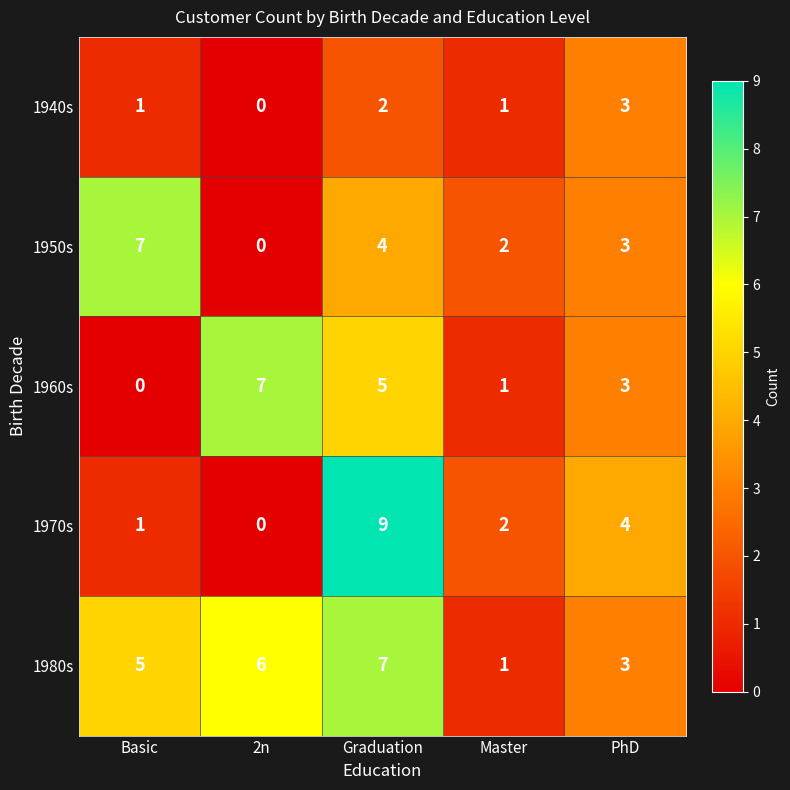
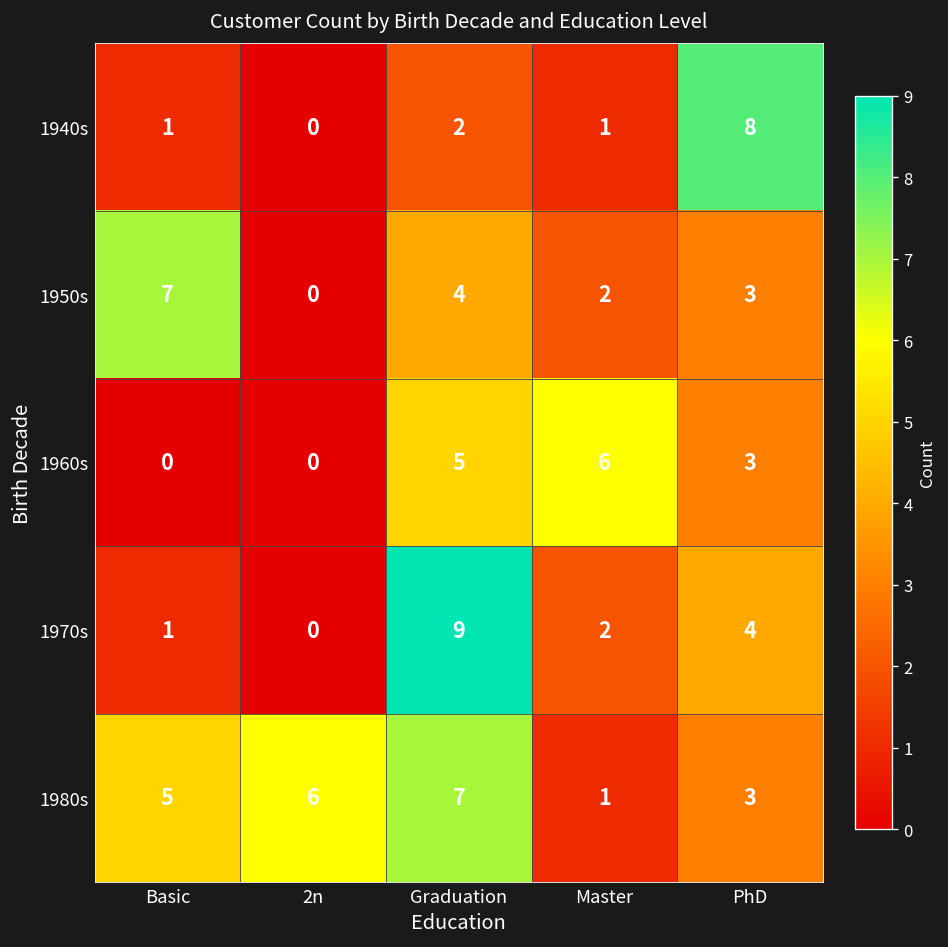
  {
    "1940s": {
      "Basic": 1,
      "2n": 0,
      "Graduation": 2,
      "Master": 1,
-     "PhD": 3
+     "PhD": 8
    },
    "1950s": {
      "Basic": 7,
      "2n": 0,
      "Graduation": 4,
      "Master": 2,
      "PhD": 3
    },
    "1960s": {
      "Basic": 0,
-     "2n": 7,
+     "2n": 0,
      "Graduation": 5,
-     "Master": 1,
+     "Master": 6,
      "PhD": 3
    },
    "1970s": {
      "Basic": 1,
      "2n": 0,
      "Graduation": 9,
      "Master": 2,
      "PhD": 4
    },
    "1980s": {
      "Basic": 5,
      "2n": 6,
      "Graduation": 7,
      "Master": 1,
      "PhD": 3
    }
  }
